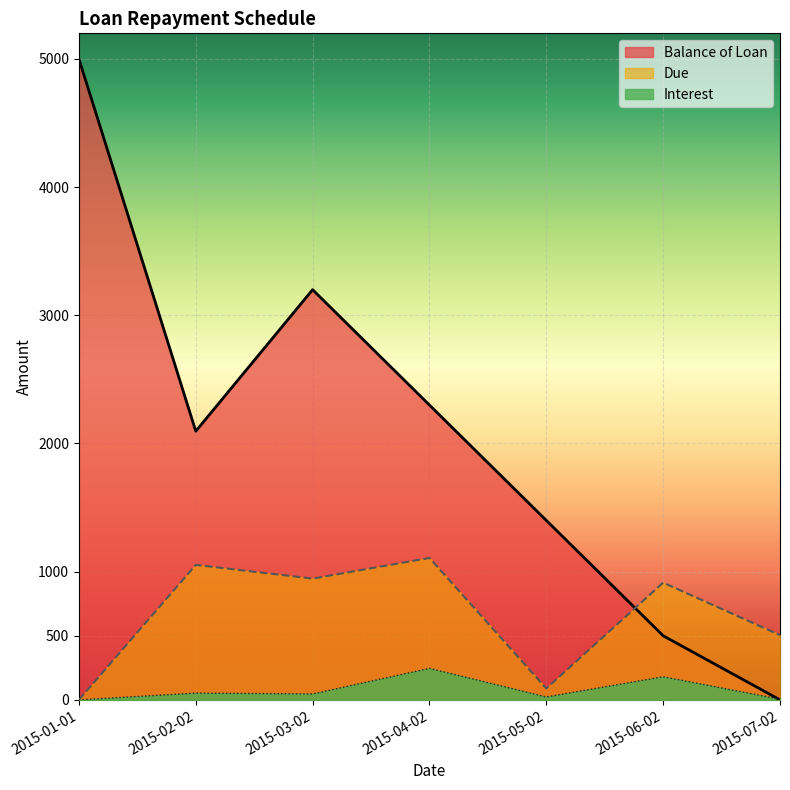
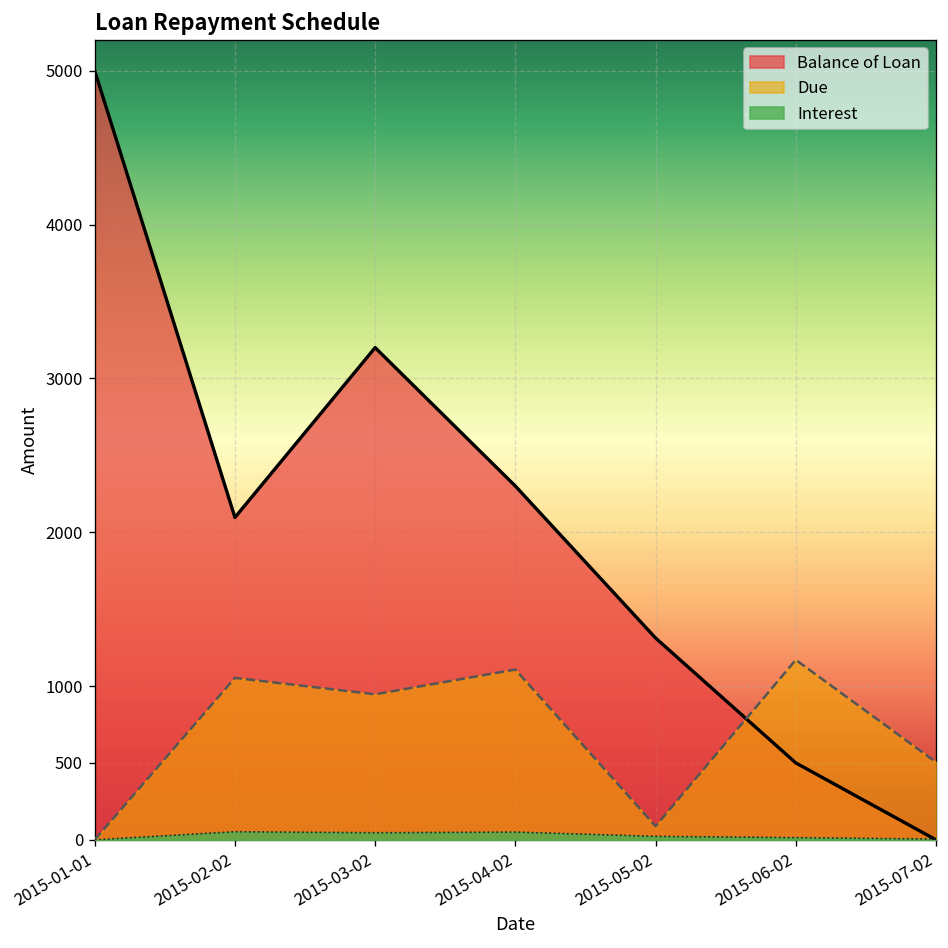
  {
    "Balance of Loan": {
      "2015-01-01": 5000,
      "2015-02-02": 2100,
      "2015-03-02": 3200,
      "2015-04-02": 2300,
-     "2015-05-02": 1400,
+     "2015-05-02": 1310,
      "2015-06-02": 500
    },
    "Due": {
      "2015-02-02": 1050,
      "2015-03-02": 950,
      "2015-04-02": 1110,
      "2015-05-02": 90,
-     "2015-06-02": 910,
+     "2015-06-02": 1170,
      "2015-07-02": 500
    },
    "Interest": {
      "2015-02-02": 50,
      "2015-03-02": 50,
-     "2015-04-02": 250,
+     "2015-04-02": 50,
      "2015-05-02": 20,
-     "2015-06-02": 180
+     "2015-06-02": 10
    }
  }
